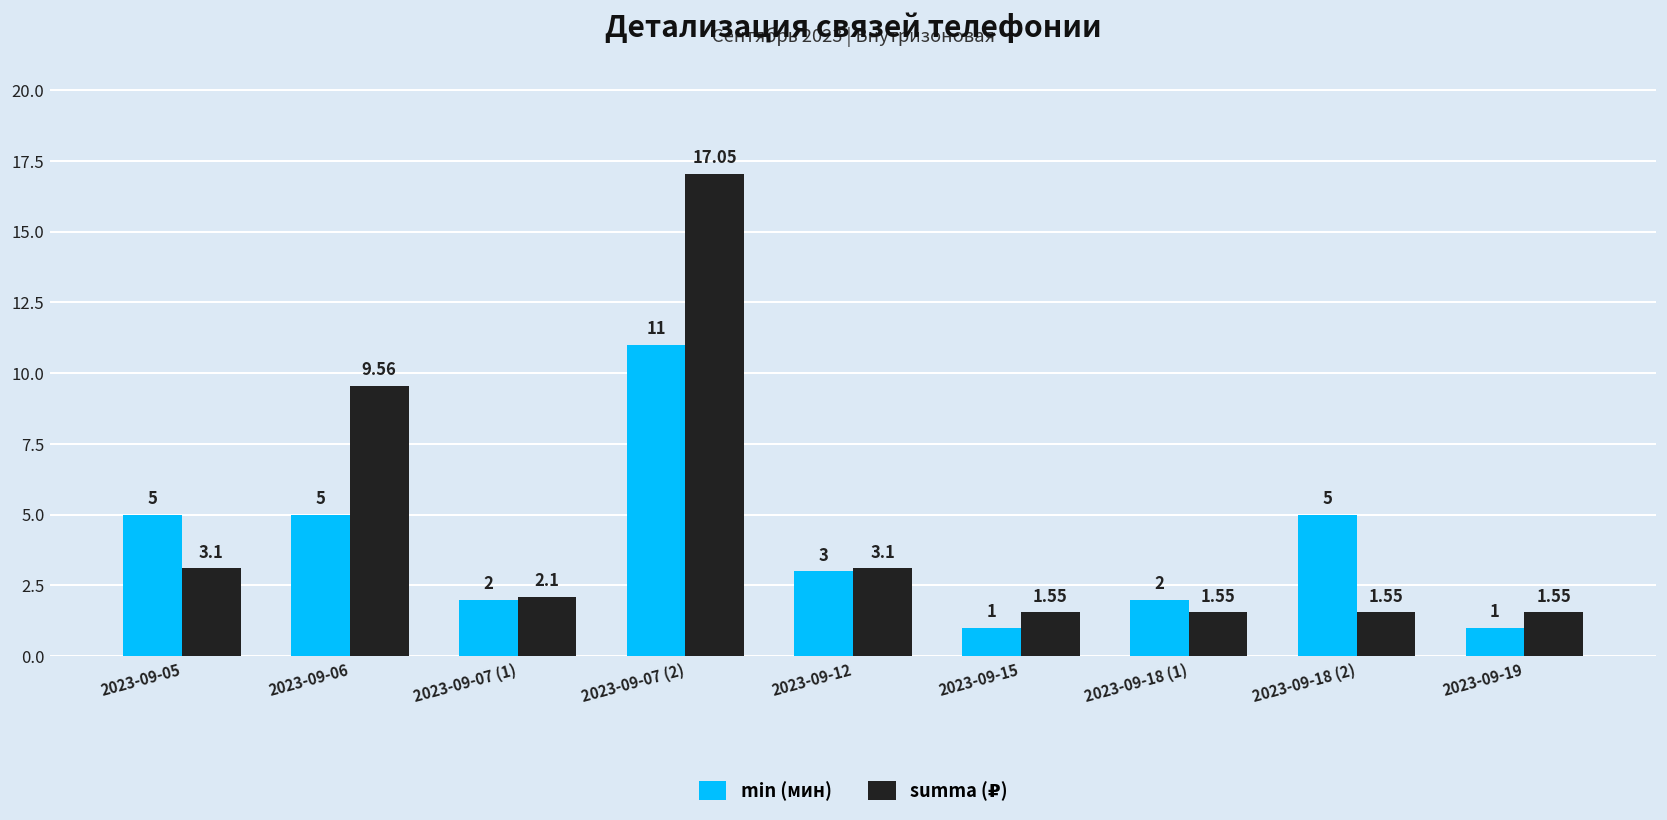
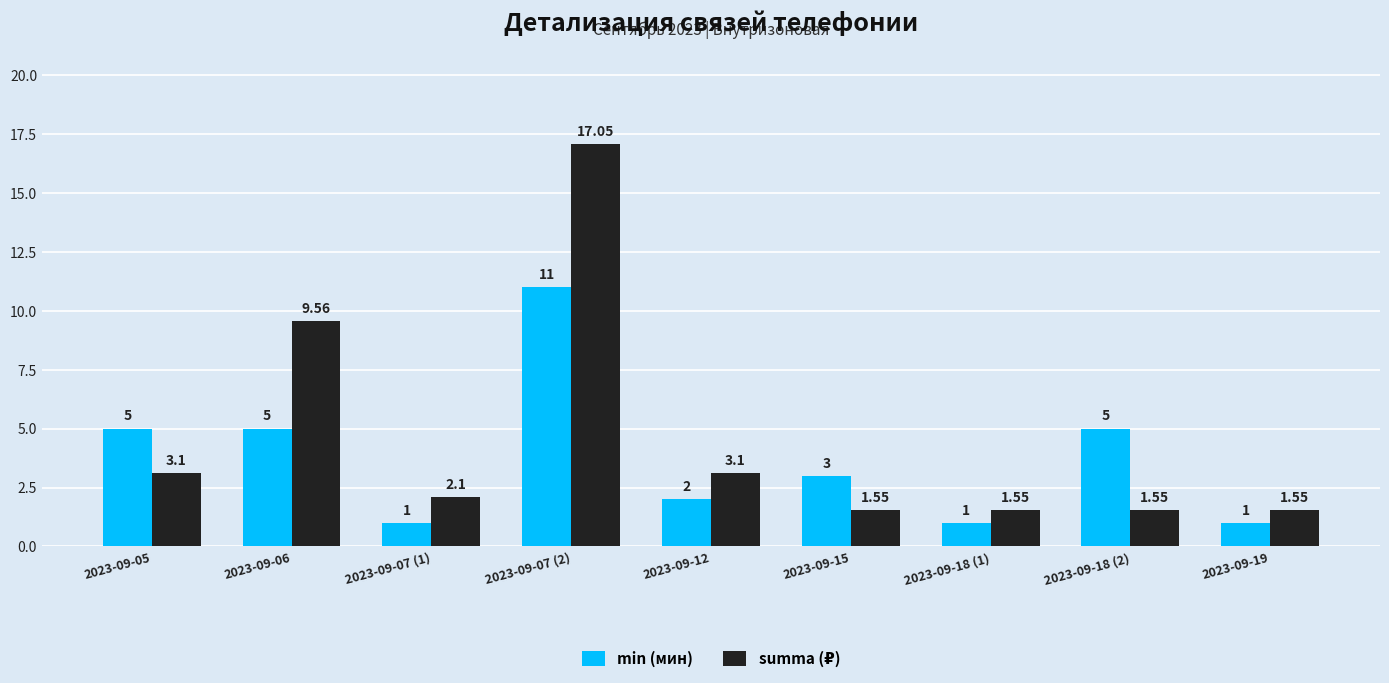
  {
    "min (мин)": {
      "2023-09-05": 5,
      "2023-09-06": 5,
-     "2023-09-07 (1)": 2,
+     "2023-09-07 (1)": 1,
      "2023-09-07 (2)": 11,
-     "2023-09-12": 3,
-     "2023-09-15": 1,
-     "2023-09-18 (1)": 2,
+     "2023-09-12": 2,
+     "2023-09-15": 3,
+     "2023-09-18 (1)": 1,
      "2023-09-18 (2)": 5,
      "2023-09-19": 1
    },
    "summa (₽)": {
      "2023-09-05": 3.1,
      "2023-09-06": 9.56,
      "2023-09-07 (1)": 2.1,
      "2023-09-07 (2)": 17.05,
      "2023-09-12": 3.1,
      "2023-09-15": 1.55,
      "2023-09-18 (1)": 1.55,
      "2023-09-18 (2)": 1.55,
      "2023-09-19": 1.55
    }
  }
